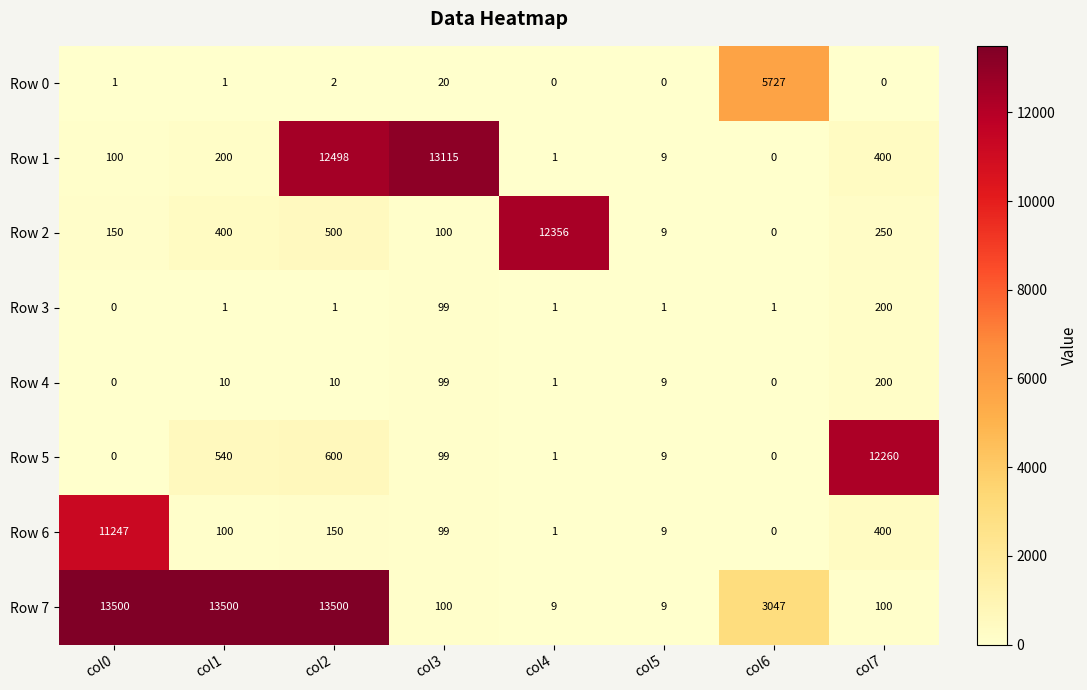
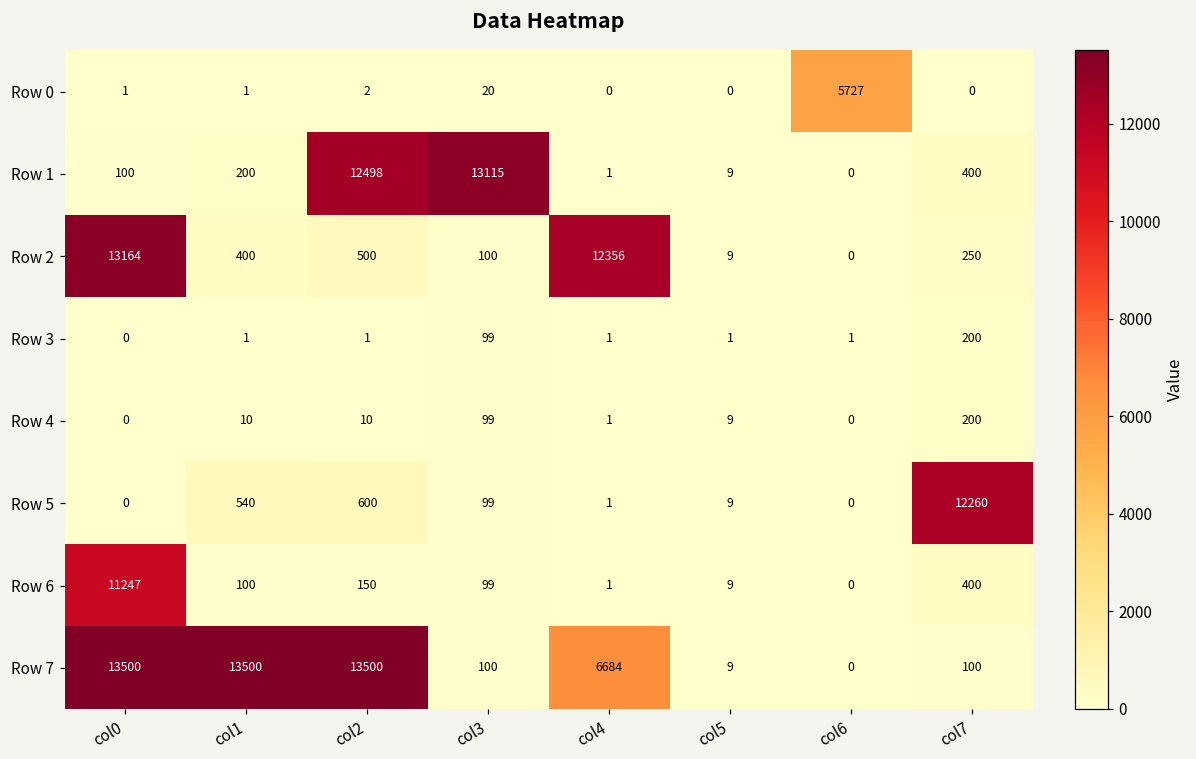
  {
    "Row 0": {
      "col0": 1,
      "col1": 1,
      "col2": 2,
      "col3": 20,
      "col4": 0,
      "col5": 0,
      "col6": 5727,
      "col7": 0
    },
    "Row 1": {
      "col0": 100,
      "col1": 200,
      "col2": 12498,
      "col3": 13115,
      "col4": 1,
      "col5": 9,
      "col6": 0,
      "col7": 400
    },
    "Row 2": {
-     "col0": 150,
+     "col0": 13164,
      "col1": 400,
      "col2": 500,
      "col3": 100,
      "col4": 12356,
      "col5": 9,
      "col6": 0,
      "col7": 250
    },
    "Row 3": {
      "col0": 0,
      "col1": 1,
      "col2": 1,
      "col3": 99,
      "col4": 1,
      "col5": 1,
      "col6": 1,
      "col7": 200
    },
    "Row 4": {
      "col0": 0,
      "col1": 10,
      "col2": 10,
      "col3": 99,
      "col4": 1,
      "col5": 9,
      "col6": 0,
      "col7": 200
    },
    "Row 5": {
      "col0": 0,
      "col1": 540,
      "col2": 600,
      "col3": 99,
      "col4": 1,
      "col5": 9,
      "col6": 0,
      "col7": 12260
    },
    "Row 6": {
      "col0": 11247,
      "col1": 100,
      "col2": 150,
      "col3": 99,
      "col4": 1,
      "col5": 9,
      "col6": 0,
      "col7": 400
    },
    "Row 7": {
      "col0": 13500,
      "col1": 13500,
      "col2": 13500,
      "col3": 100,
-     "col4": 9,
+     "col4": 6684,
      "col5": 9,
-     "col6": 3047,
+     "col6": 0,
      "col7": 100
    }
  }
